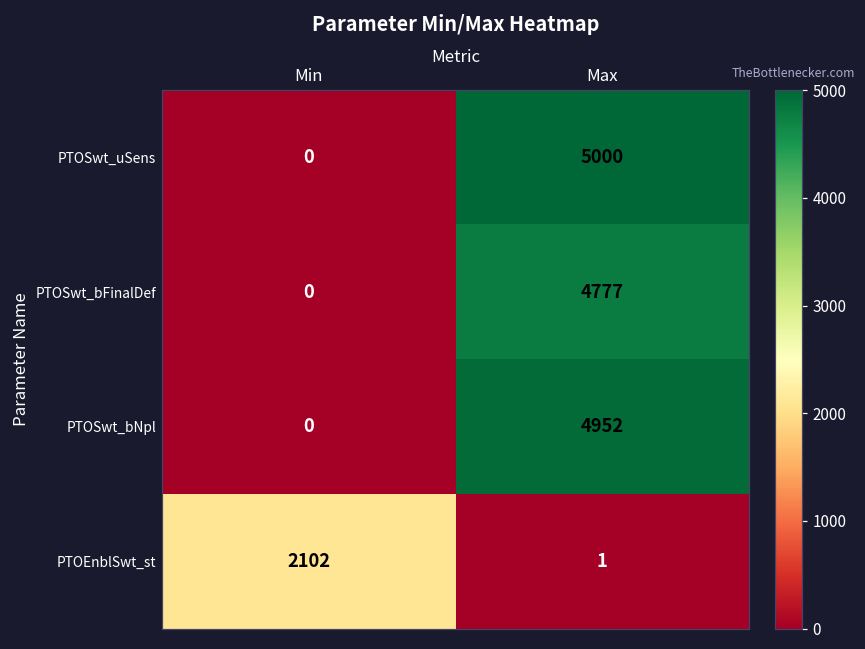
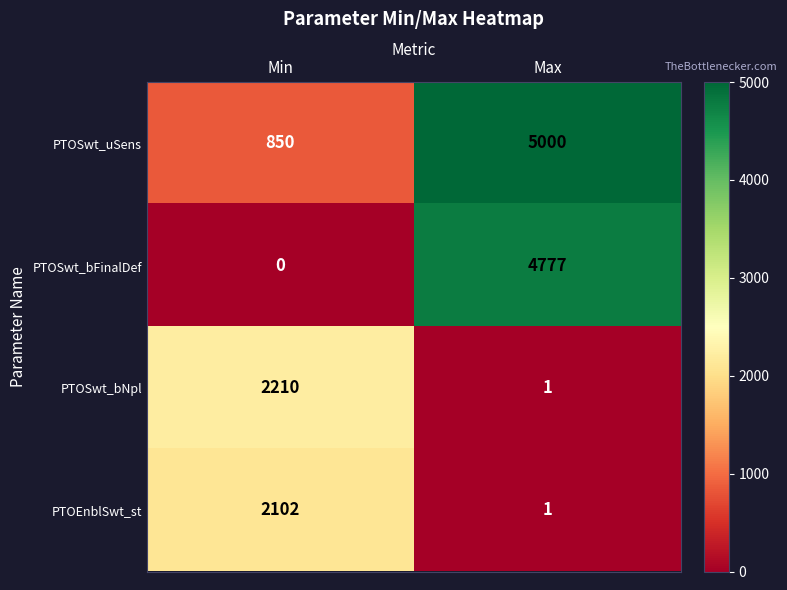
  {
    "PTOSwt_uSens": {
-     "Min": 0,
+     "Min": 850,
      "Max": 5000
    },
    "PTOSwt_bFinalDef": {
      "Min": 0,
      "Max": 4777
    },
    "PTOSwt_bNpl": {
-     "Min": 0,
-     "Max": 4952
+     "Min": 2210,
+     "Max": 1
    },
    "PTOEnblSwt_st": {
      "Min": 2102,
      "Max": 1
    }
  }
